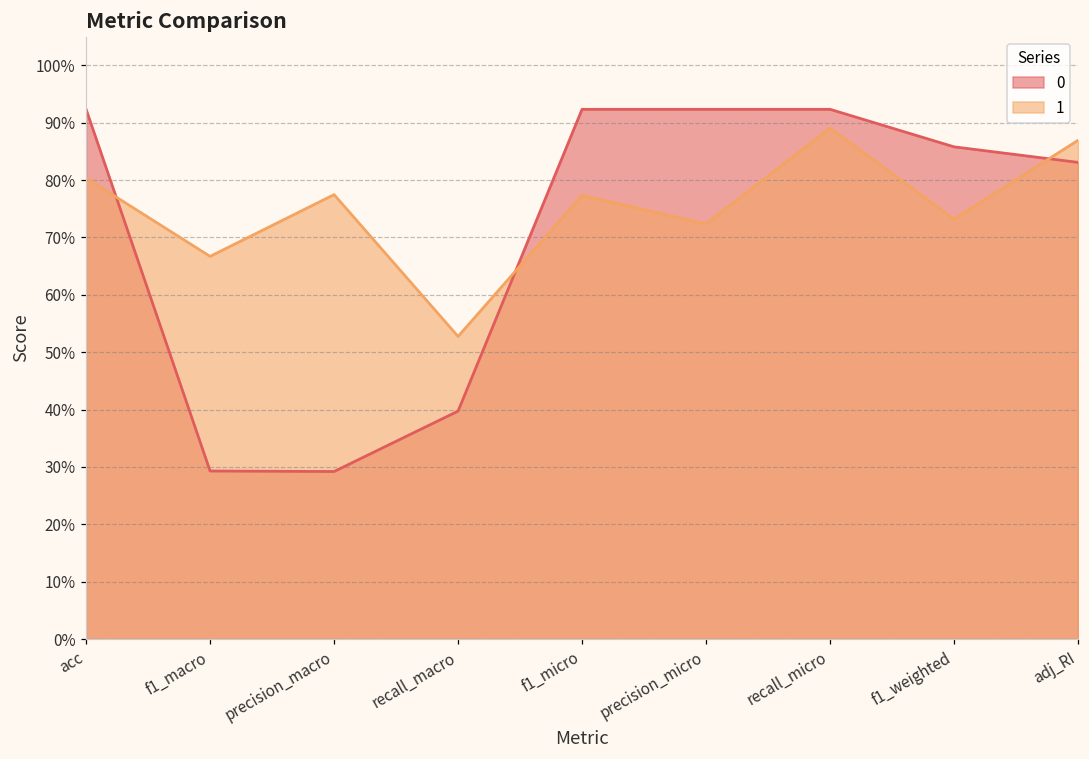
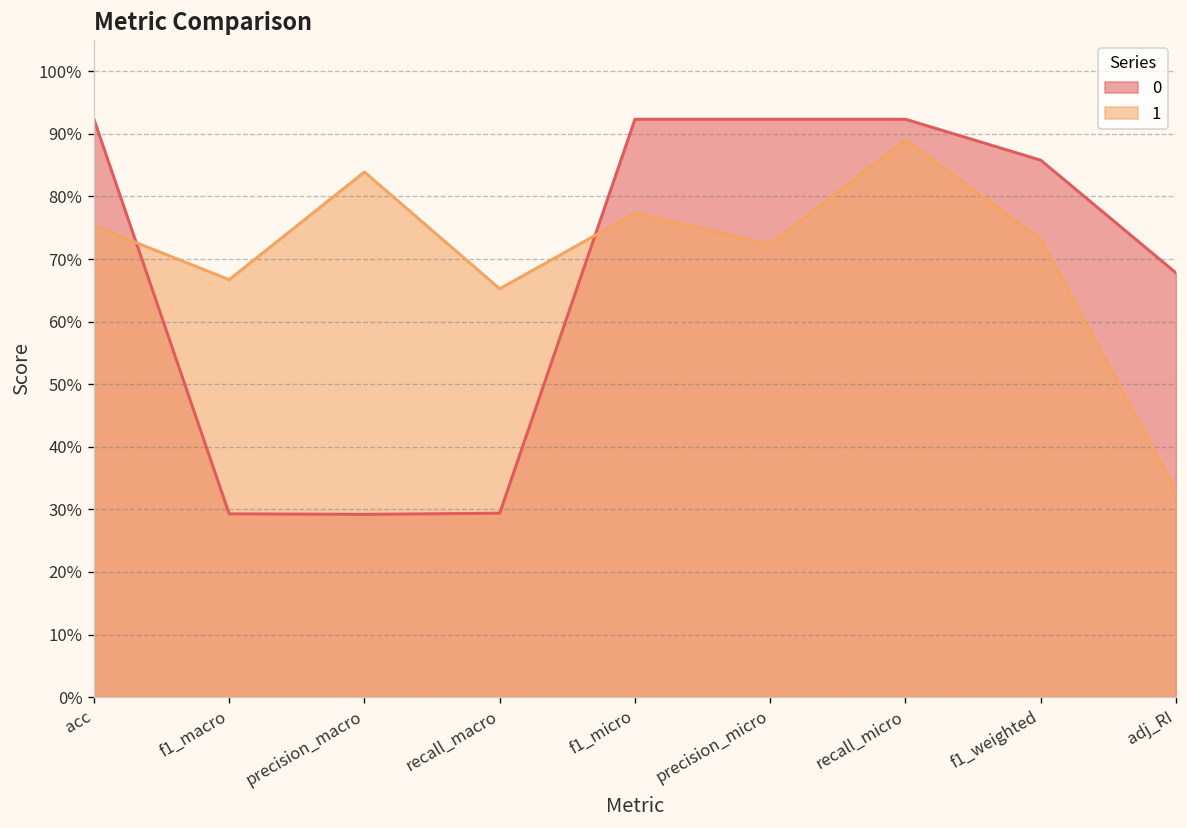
  {
    "0": {
      "acc": "92%",
      "f1_macro": "29%",
      "precision_macro": "29%",
-     "recall_macro": "40%",
+     "recall_macro": "29%",
      "f1_micro": "92%",
      "precision_micro": "92%",
      "recall_micro": "92%",
      "f1_weighted": "86%",
-     "adj_RI": "83%"
+     "adj_RI": "68%"
    },
    "1": {
-     "acc": "80%",
+     "acc": "75%",
      "f1_macro": "67%",
-     "precision_macro": "77%",
-     "recall_macro": "53%",
+     "precision_macro": "84%",
+     "recall_macro": "65%",
      "f1_micro": "77%",
      "precision_micro": "72%",
      "recall_micro": "89%",
      "f1_weighted": "73%",
-     "adj_RI": "87%"
+     "adj_RI": "33%"
    }
  }
